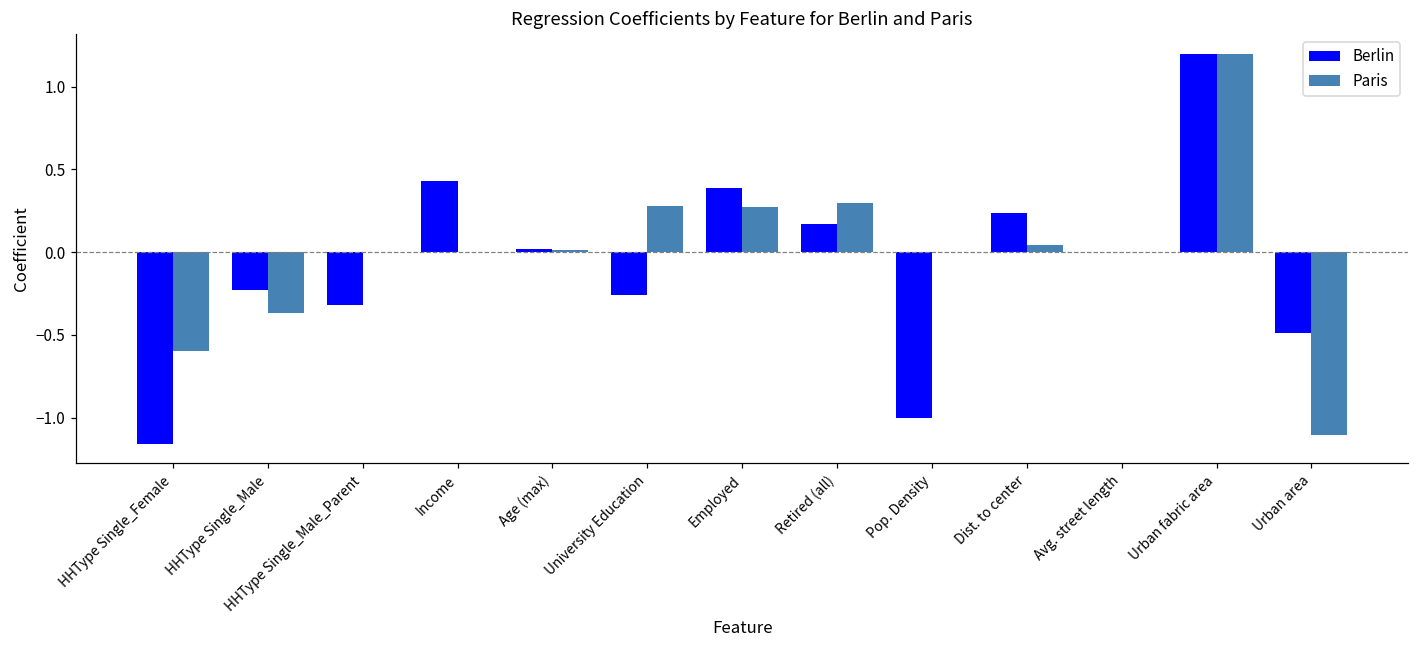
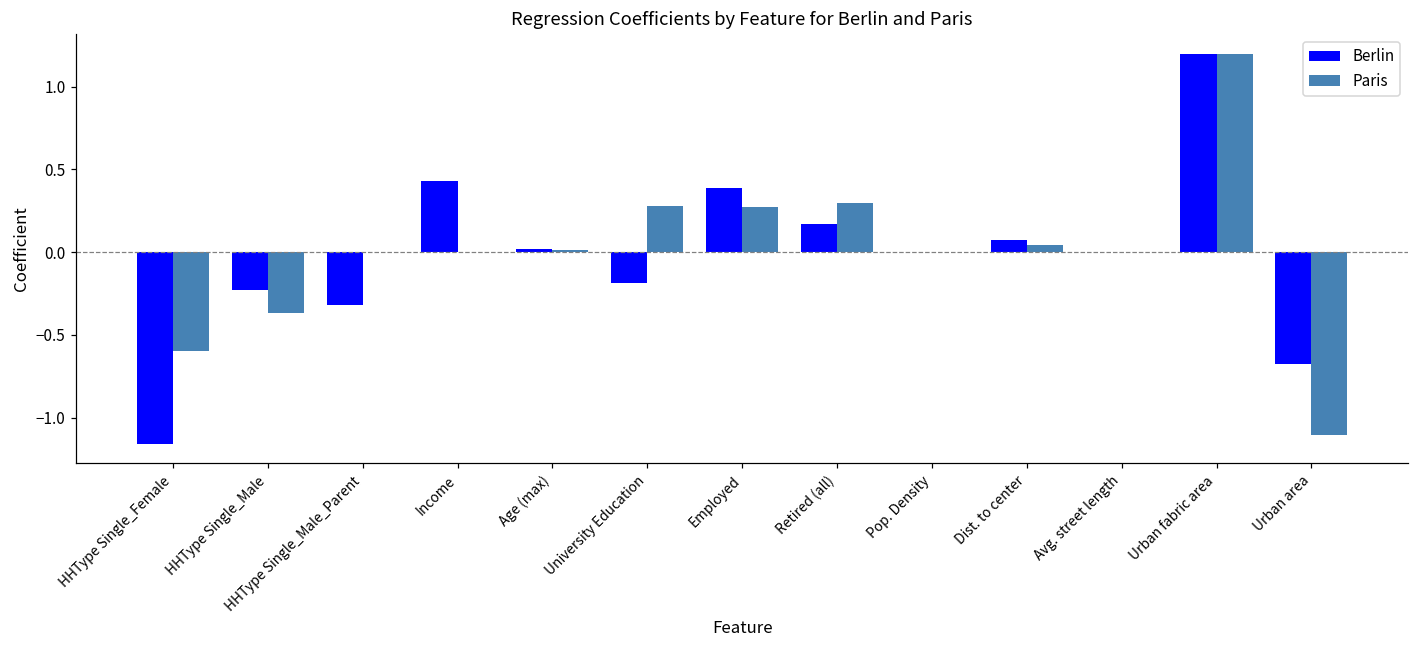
  {
    "Berlin": {
      "HHType Single_Female": -1.16,
      "HHType Single_Male": -0.23,
      "HHType Single_Male_Parent": -0.32,
      "Income": 0.43,
      "Age (max)": 0.02,
-     "University Education": -0.26,
+     "University Education": -0.19,
      "Employed": 0.39,
      "Retired (all)": 0.17,
-     "Pop. Density": -1,
-     "Dist. to center": 0.23,
+     "Pop. Density": 0,
+     "Dist. to center": 0.07,
      "Urban fabric area": 1.20,
-     "Urban area": -0.49
+     "Urban area": -0.68
    },
    "Paris": {
      "HHType Single_Female": -0.60,
      "HHType Single_Male": -0.37,
      "HHType Single_Male_Parent": 0.00,
      "University Education": 0.28,
      "Employed": 0.27,
      "Retired (all)": 0.30,
      "Dist. to center": 0.05,
      "Avg. street length": 0.00,
      "Urban fabric area": 1.20,
      "Urban area": -1.11
    }
  }
